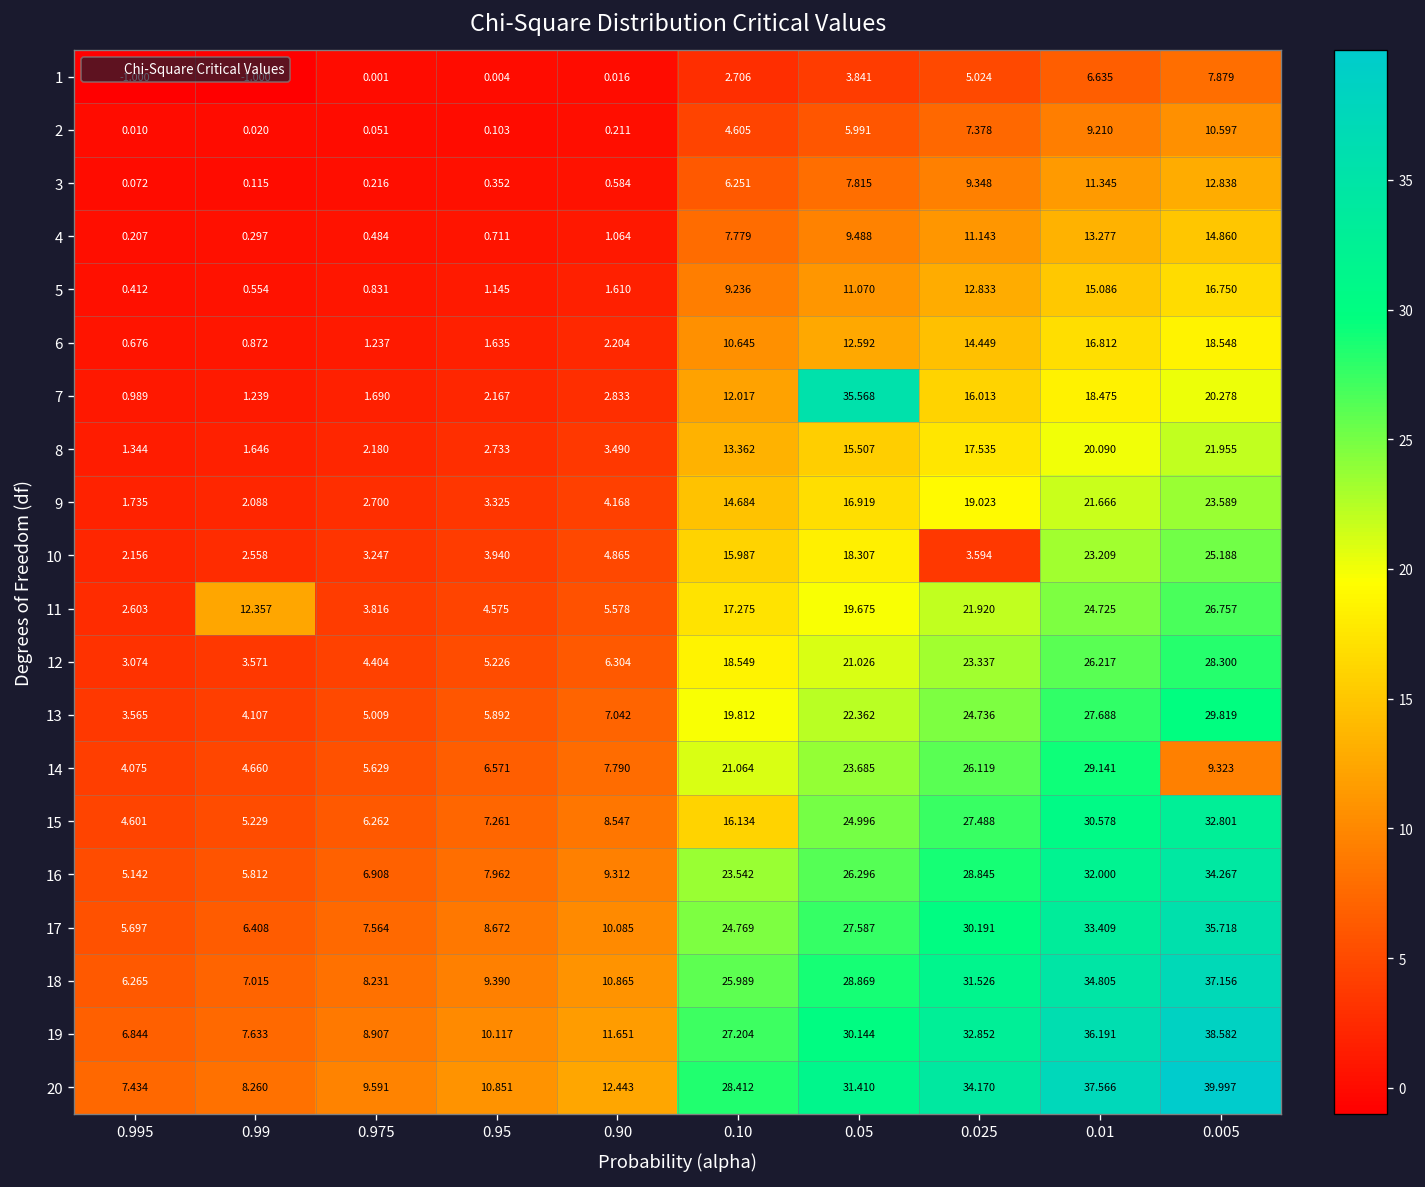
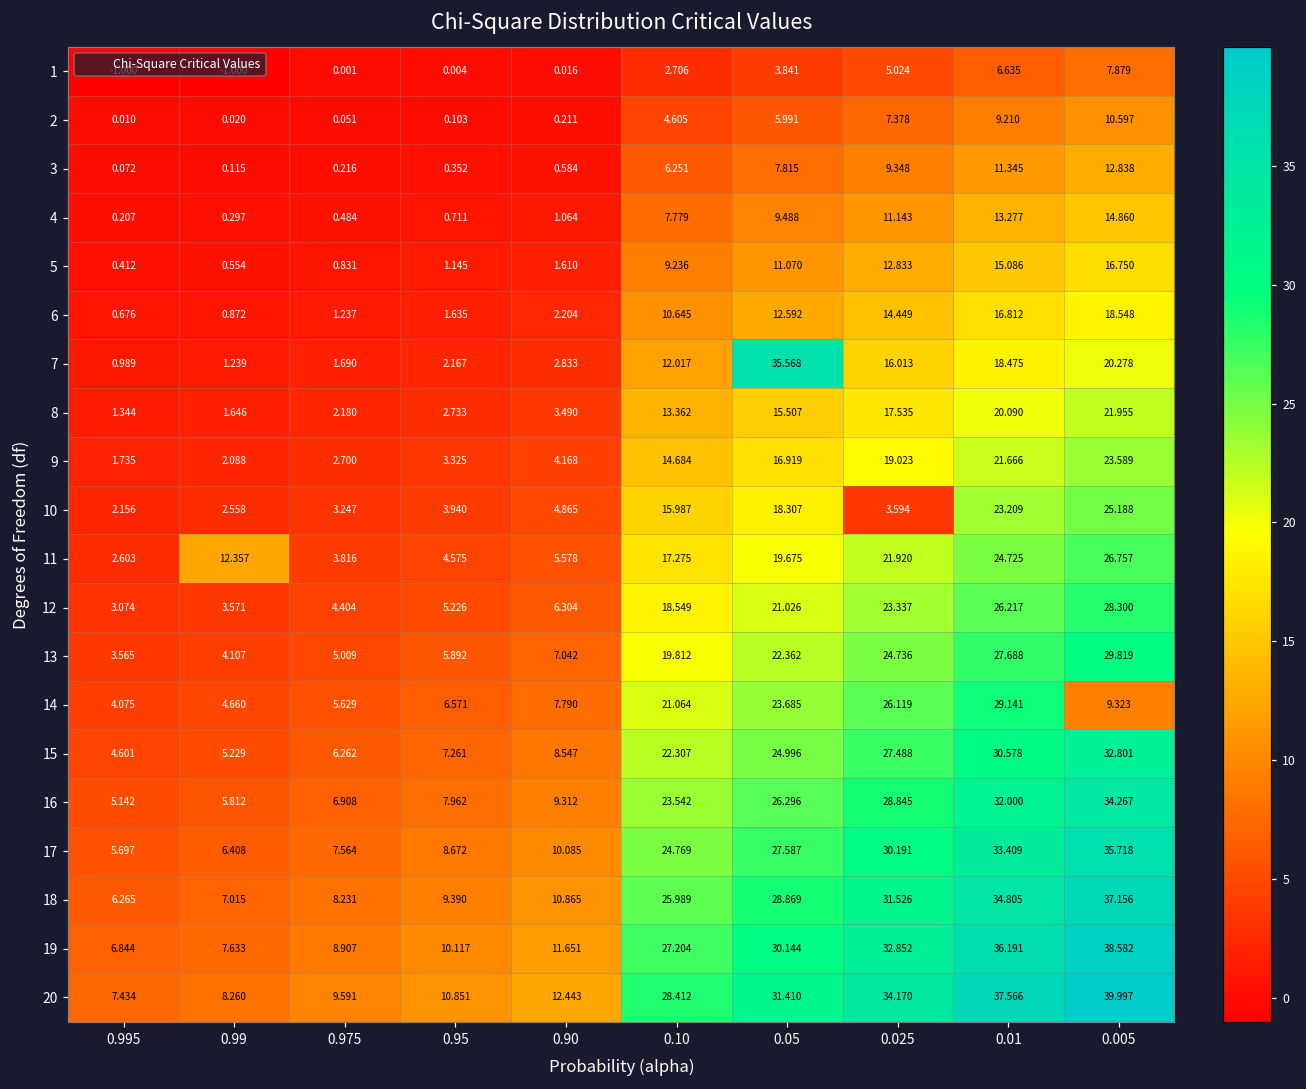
  {
    "1": {
      "0.975": 0.001,
      "0.95": 0.004,
      "0.90": 0.016,
      "0.10": 2.706,
      "0.05": 3.841,
      "0.025": 5.024,
      "0.01": 6.635,
      "0.005": 7.879
    },
    "2": {
      "0.995": 0.010,
      "0.99": 0.020,
      "0.975": 0.051,
      "0.95": 0.103,
      "0.90": 0.211,
      "0.10": 4.605,
      "0.05": 5.991,
      "0.025": 7.378,
      "0.01": 9.210,
      "0.005": 10.597
    },
    "3": {
      "0.995": 0.072,
      "0.99": 0.115,
      "0.975": 0.216,
      "0.95": 0.352,
      "0.90": 0.584,
      "0.10": 6.251,
      "0.05": 7.815,
      "0.025": 9.348,
      "0.01": 11.345,
      "0.005": 12.838
    },
    "4": {
      "0.995": 0.207,
      "0.99": 0.297,
      "0.975": 0.484,
      "0.95": 0.711,
      "0.90": 1.064,
      "0.10": 7.779,
      "0.05": 9.488,
      "0.025": 11.143,
      "0.01": 13.277,
      "0.005": 14.860
    },
    "5": {
      "0.995": 0.412,
      "0.99": 0.554,
      "0.975": 0.831,
      "0.95": 1.145,
      "0.90": 1.610,
      "0.10": 9.236,
      "0.05": 11.070,
      "0.025": 12.833,
      "0.01": 15.086,
      "0.005": 16.750
    },
    "6": {
      "0.995": 0.676,
      "0.99": 0.872,
      "0.975": 1.237,
      "0.95": 1.635,
      "0.90": 2.204,
      "0.10": 10.645,
      "0.05": 12.592,
      "0.025": 14.449,
      "0.01": 16.812,
      "0.005": 18.548
    },
    "7": {
      "0.995": 0.989,
      "0.99": 1.239,
      "0.975": 1.690,
      "0.95": 2.167,
      "0.90": 2.833,
      "0.10": 12.017,
      "0.05": 35.568,
      "0.025": 16.013,
      "0.01": 18.475,
      "0.005": 20.278
    },
    "8": {
      "0.995": 1.344,
      "0.99": 1.646,
      "0.975": 2.180,
      "0.95": 2.733,
      "0.90": 3.490,
      "0.10": 13.362,
      "0.05": 15.507,
      "0.025": 17.535,
      "0.01": 20.090,
      "0.005": 21.955
    },
    "9": {
      "0.995": 1.735,
      "0.99": 2.088,
      "0.975": 2.700,
      "0.95": 3.325,
      "0.90": 4.168,
      "0.10": 14.684,
      "0.05": 16.919,
      "0.025": 19.023,
      "0.01": 21.666,
      "0.005": 23.589
    },
    "10": {
      "0.995": 2.156,
      "0.99": 2.558,
      "0.975": 3.247,
      "0.95": 3.940,
      "0.90": 4.865,
      "0.10": 15.987,
      "0.05": 18.307,
      "0.025": 3.594,
      "0.01": 23.209,
      "0.005": 25.188
    },
    "11": {
      "0.995": 2.603,
      "0.99": 12.357,
      "0.975": 3.816,
      "0.95": 4.575,
      "0.90": 5.578,
      "0.10": 17.275,
      "0.05": 19.675,
      "0.025": 21.920,
      "0.01": 24.725,
      "0.005": 26.757
    },
    "12": {
      "0.995": 3.074,
      "0.99": 3.571,
      "0.975": 4.404,
      "0.95": 5.226,
      "0.90": 6.304,
      "0.10": 18.549,
      "0.05": 21.026,
      "0.025": 23.337,
      "0.01": 26.217,
      "0.005": 28.300
    },
    "13": {
      "0.995": 3.565,
      "0.99": 4.107,
      "0.975": 5.009,
      "0.95": 5.892,
      "0.90": 7.042,
      "0.10": 19.812,
      "0.05": 22.362,
      "0.025": 24.736,
      "0.01": 27.688,
      "0.005": 29.819
    },
    "14": {
      "0.995": 4.075,
      "0.99": 4.660,
      "0.975": 5.629,
      "0.95": 6.571,
      "0.90": 7.790,
      "0.10": 21.064,
      "0.05": 23.685,
      "0.025": 26.119,
      "0.01": 29.141,
      "0.005": 9.323
    },
    "15": {
      "0.995": 4.601,
      "0.99": 5.229,
      "0.975": 6.262,
      "0.95": 7.261,
      "0.90": 8.547,
-     "0.10": 16.134,
+     "0.10": 22.307,
      "0.05": 24.996,
      "0.025": 27.488,
      "0.01": 30.578,
      "0.005": 32.801
    },
    "16": {
      "0.995": 5.142,
      "0.99": 5.812,
      "0.975": 6.908,
      "0.95": 7.962,
      "0.90": 9.312,
      "0.10": 23.542,
      "0.05": 26.296,
      "0.025": 28.845,
      "0.01": 32.000,
      "0.005": 34.267
    },
    "17": {
      "0.995": 5.697,
      "0.99": 6.408,
      "0.975": 7.564,
      "0.95": 8.672,
      "0.90": 10.085,
      "0.10": 24.769,
      "0.05": 27.587,
      "0.025": 30.191,
      "0.01": 33.409,
      "0.005": 35.718
    },
    "18": {
      "0.995": 6.265,
      "0.99": 7.015,
      "0.975": 8.231,
      "0.95": 9.390,
      "0.90": 10.865,
      "0.10": 25.989,
      "0.05": 28.869,
      "0.025": 31.526,
      "0.01": 34.805,
      "0.005": 37.156
    },
    "19": {
      "0.995": 6.844,
      "0.99": 7.633,
      "0.975": 8.907,
      "0.95": 10.117,
      "0.90": 11.651,
      "0.10": 27.204,
      "0.05": 30.144,
      "0.025": 32.852,
      "0.01": 36.191,
      "0.005": 38.582
    },
    "20": {
      "0.995": 7.434,
      "0.99": 8.260,
      "0.975": 9.591,
      "0.95": 10.851,
      "0.90": 12.443,
      "0.10": 28.412,
      "0.05": 31.410,
      "0.025": 34.170,
      "0.01": 37.566,
      "0.005": 39.997
    }
  }
